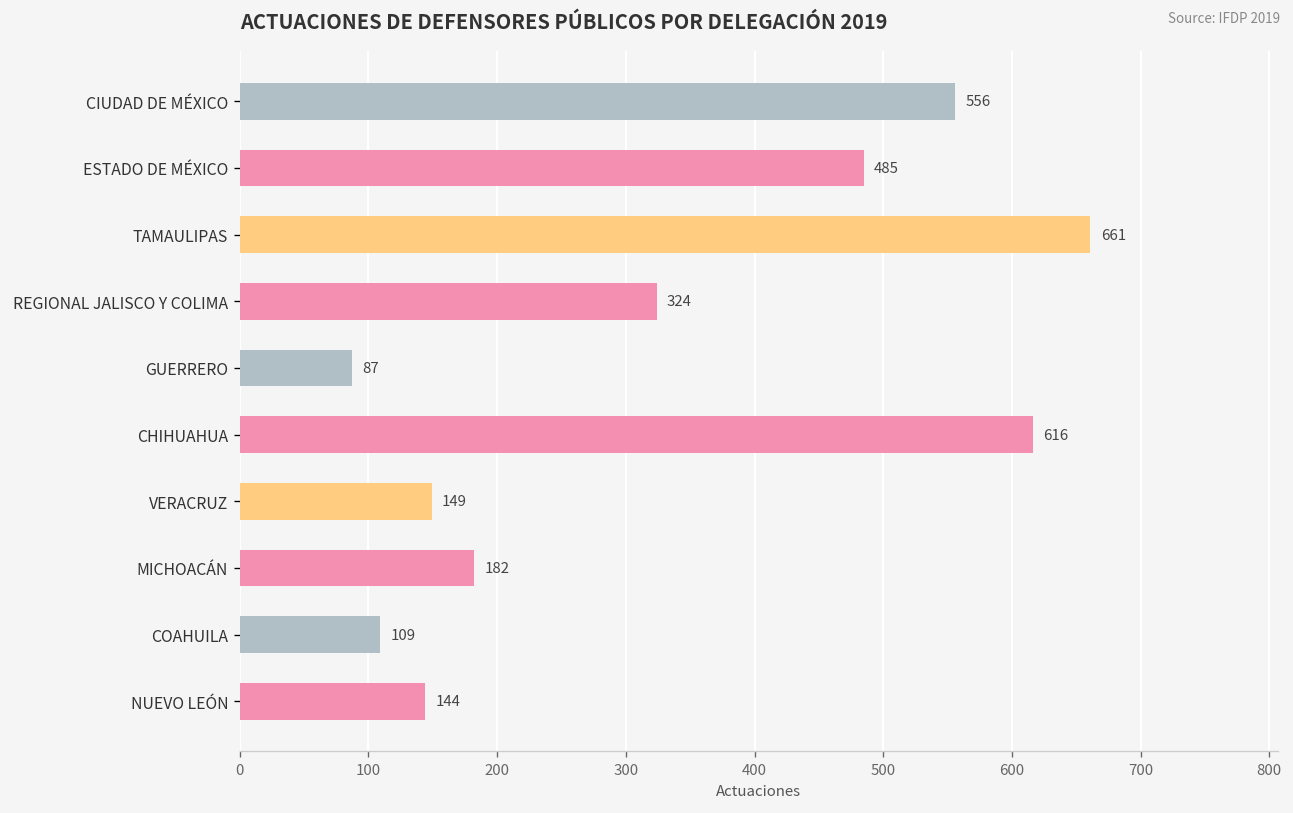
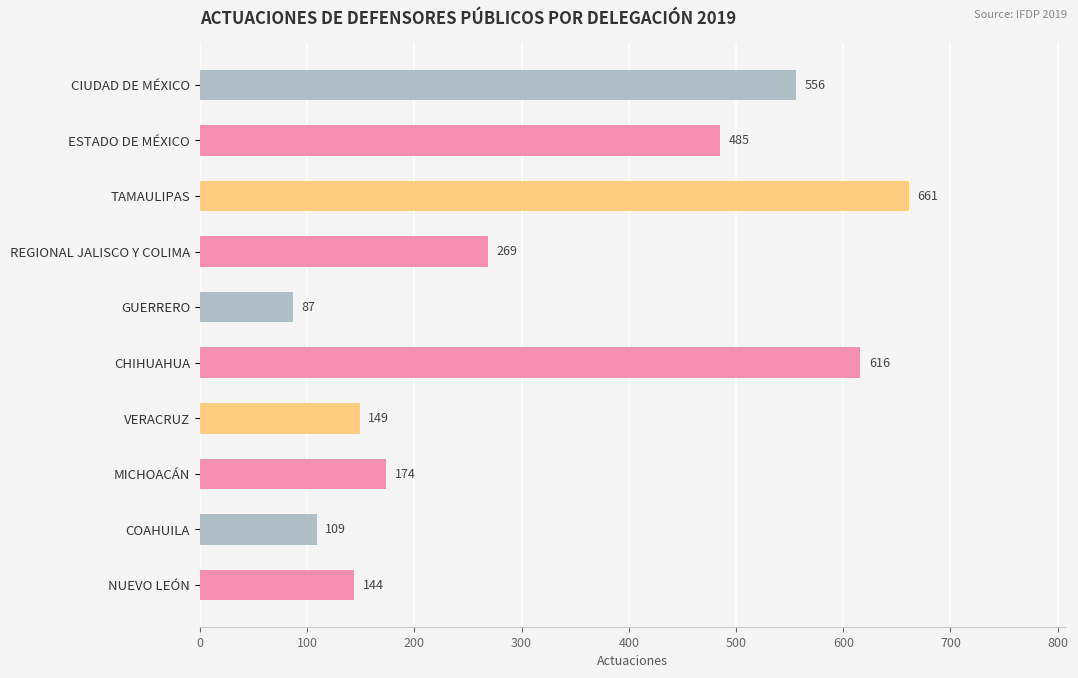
  {
    "CIUDAD DE MÉXICO": 556,
    "ESTADO DE MÉXICO": 485,
    "TAMAULIPAS": 661,
-   "REGIONAL JALISCO Y COLIMA": 324,
+   "REGIONAL JALISCO Y COLIMA": 269,
    "GUERRERO": 87,
    "CHIHUAHUA": 616,
    "VERACRUZ": 149,
-   "MICHOACÁN": 182,
+   "MICHOACÁN": 174,
    "COAHUILA": 109,
    "NUEVO LEÓN": 144
  }
